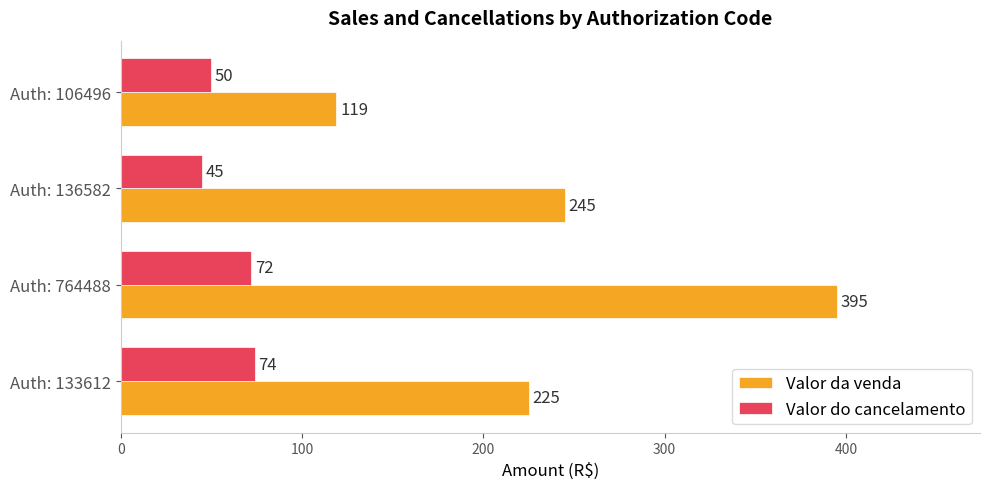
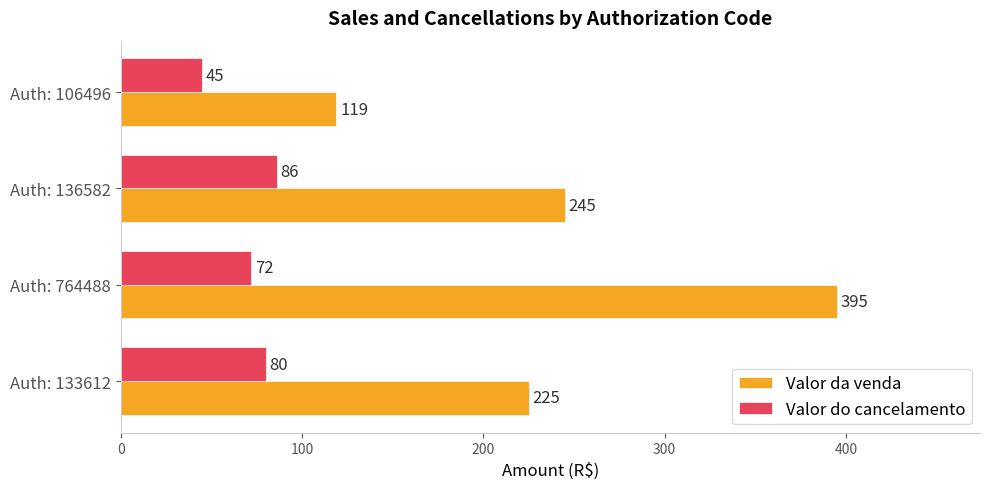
  {
    "Valor da venda": {
      "Auth: 106496": 119,
      "Auth: 136582": 245,
      "Auth: 764488": 395,
      "Auth: 133612": 225
    },
    "Valor do cancelamento": {
-     "Auth: 106496": 50,
-     "Auth: 136582": 45,
+     "Auth: 106496": 45,
+     "Auth: 136582": 86,
      "Auth: 764488": 72,
-     "Auth: 133612": 74
+     "Auth: 133612": 80
    }
  }
